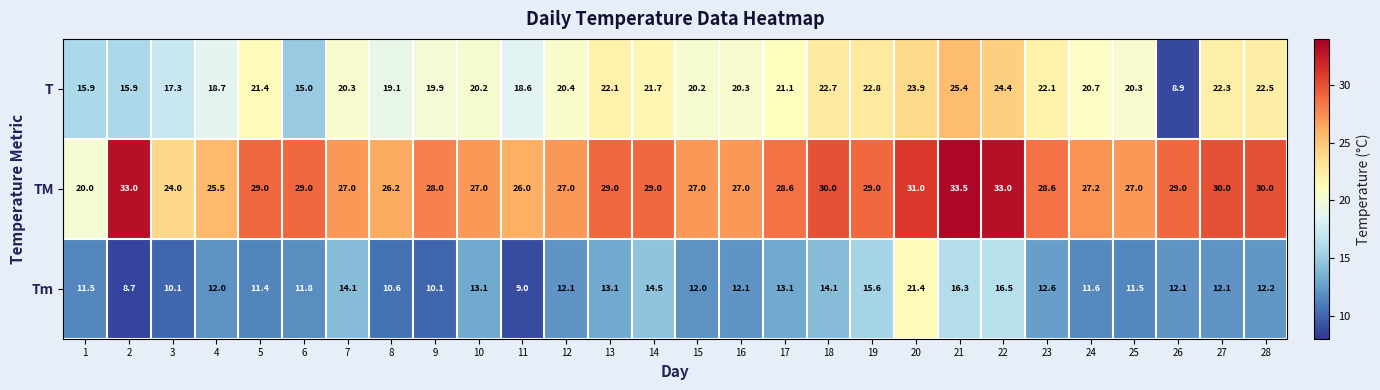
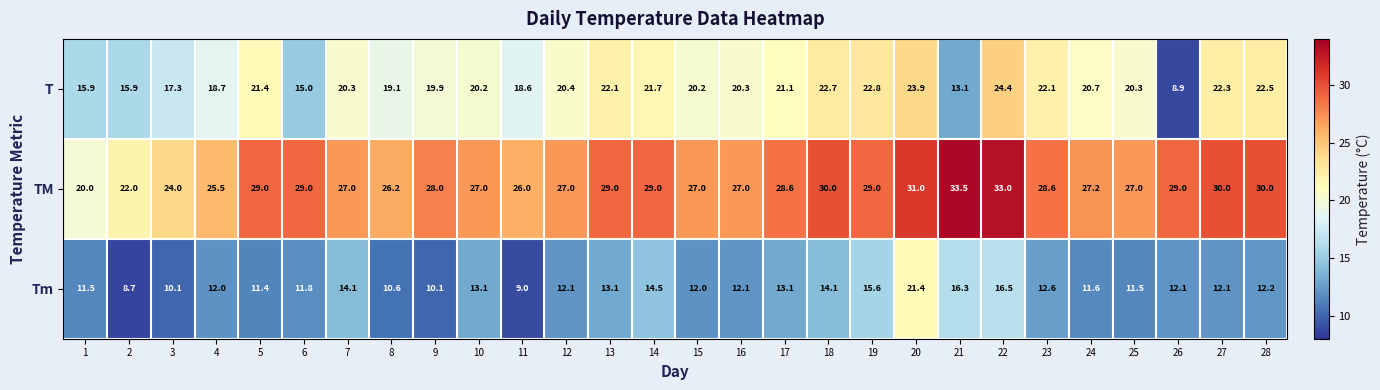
  {
    "T": {
      "1": 15.9,
      "2": 15.9,
      "3": 17.3,
      "4": 18.7,
      "5": 21.4,
      "6": 15.0,
      "7": 20.3,
      "8": 19.1,
      "9": 19.9,
      "10": 20.2,
      "11": 18.6,
      "12": 20.4,
      "13": 22.1,
      "14": 21.7,
      "15": 20.2,
      "16": 20.3,
      "17": 21.1,
      "18": 22.7,
      "19": 22.8,
      "20": 23.9,
-     "21": 25.4,
+     "21": 13.1,
      "22": 24.4,
      "23": 22.1,
      "24": 20.7,
      "25": 20.3,
      "26": 8.9,
      "27": 22.3,
      "28": 22.5
    },
    "TM": {
      "1": 20.0,
-     "2": 33.0,
+     "2": 22.0,
      "3": 24.0,
      "4": 25.5,
      "5": 29.0,
      "6": 29.0,
      "7": 27.0,
      "8": 26.2,
      "9": 28.0,
      "10": 27.0,
      "11": 26.0,
      "12": 27.0,
      "13": 29.0,
      "14": 29.0,
      "15": 27.0,
      "16": 27.0,
      "17": 28.6,
      "18": 30.0,
      "19": 29.0,
      "20": 31.0,
      "21": 33.5,
      "22": 33.0,
      "23": 28.6,
      "24": 27.2,
      "25": 27.0,
      "26": 29.0,
      "27": 30.0,
      "28": 30.0
    },
    "Tm": {
      "1": 11.5,
      "2": 8.7,
      "3": 10.1,
      "4": 12.0,
      "5": 11.4,
      "6": 11.8,
      "7": 14.1,
      "8": 10.6,
      "9": 10.1,
      "10": 13.1,
      "11": 9.0,
      "12": 12.1,
      "13": 13.1,
      "14": 14.5,
      "15": 12.0,
      "16": 12.1,
      "17": 13.1,
      "18": 14.1,
      "19": 15.6,
      "20": 21.4,
      "21": 16.3,
      "22": 16.5,
      "23": 12.6,
      "24": 11.6,
      "25": 11.5,
      "26": 12.1,
      "27": 12.1,
      "28": 12.2
    }
  }
